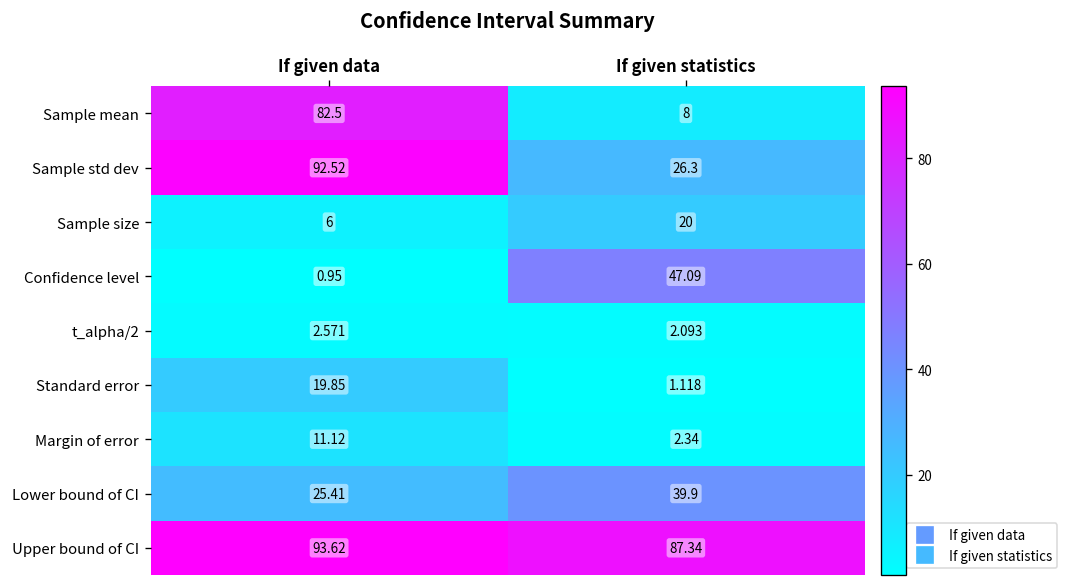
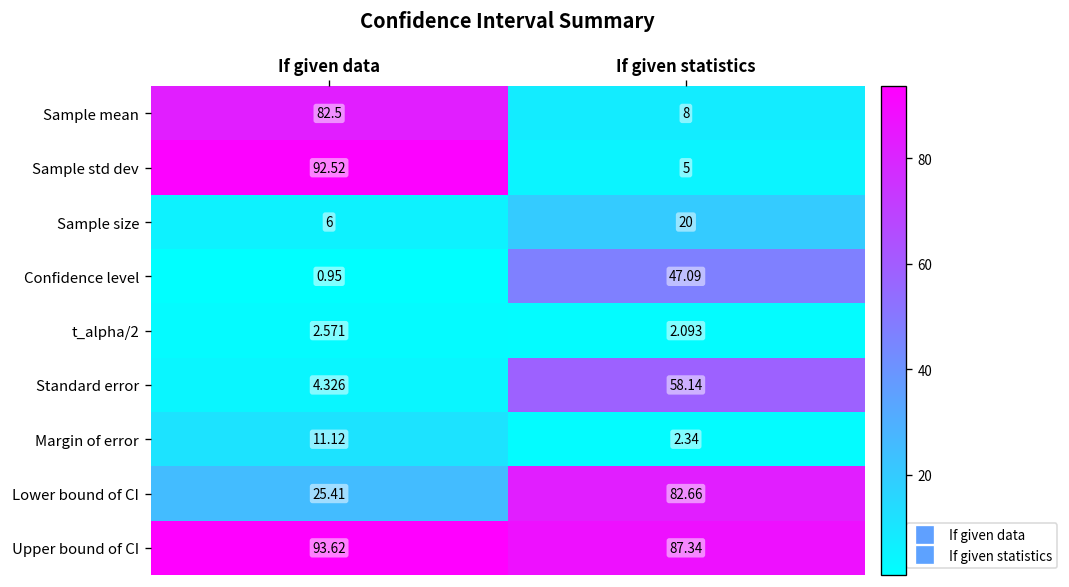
  {
    "Sample std dev": {
-     "If given statistics": 26.3
+     "If given statistics": 5
    },
    "Standard error": {
-     "If given data": 19.85,
-     "If given statistics": 1.118
+     "If given data": 4.326,
+     "If given statistics": 58.14
    },
    "Lower bound of CI": {
-     "If given statistics": 39.9
+     "If given statistics": 82.66
    }
  }
